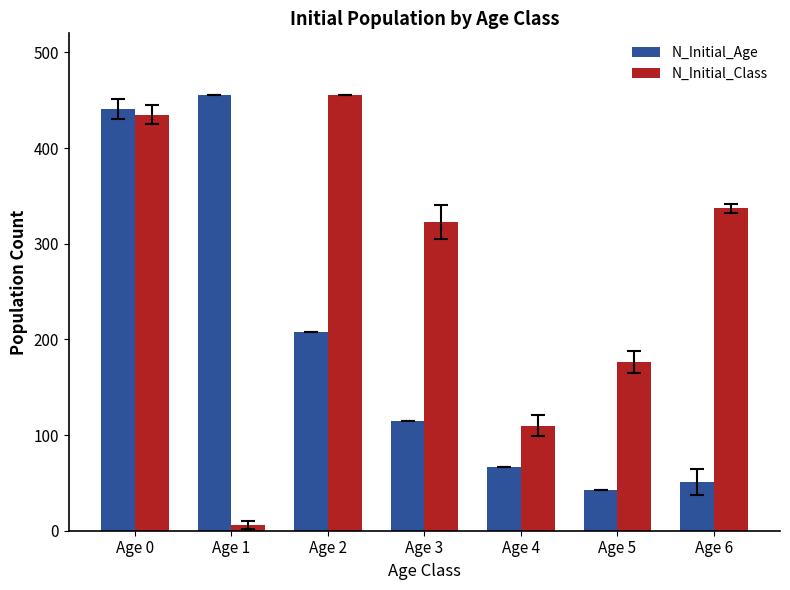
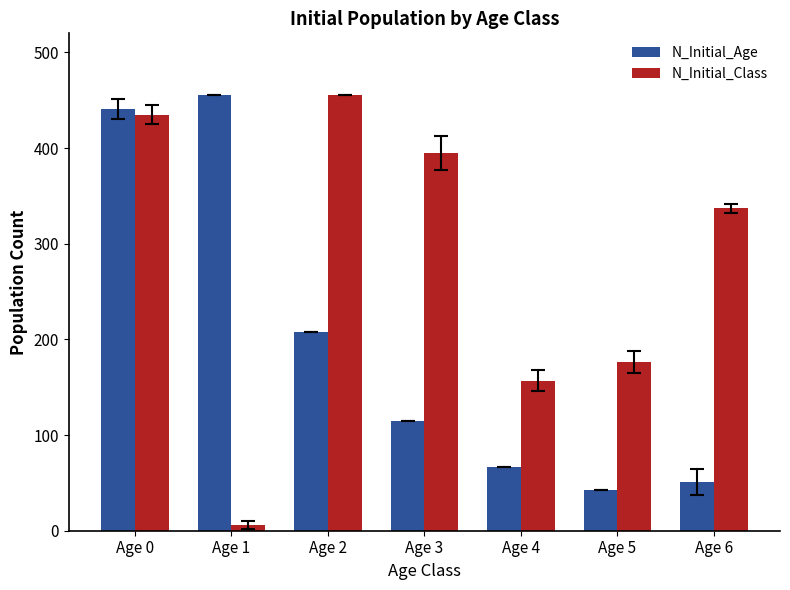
  {
    "N_Initial_Class": {
      "Age 0": 440,
      "Age 1": 10,
      "Age 2": 460,
-     "Age 3": 320,
-     "Age 4": 110,
+     "Age 3": 400,
+     "Age 4": 160,
      "Age 5": 180,
      "Age 6": 340
    }
  }
